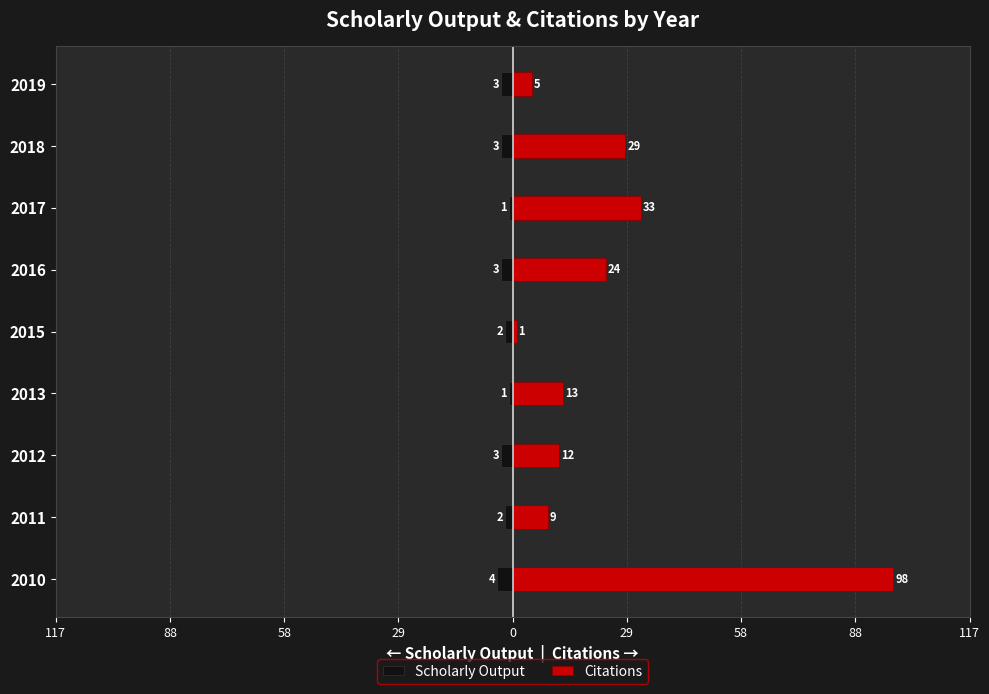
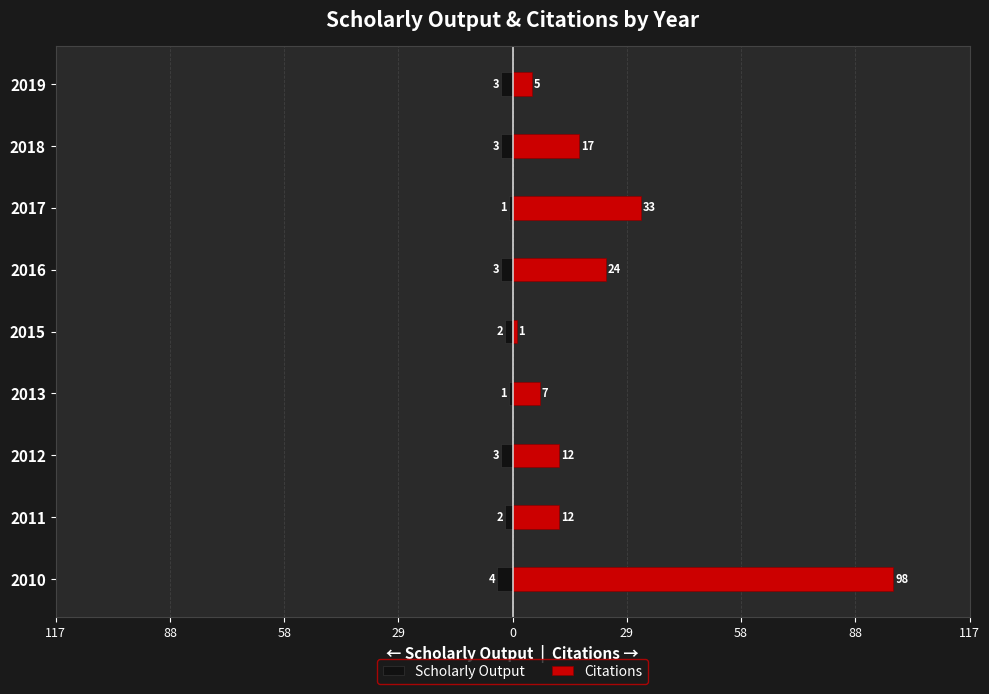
  {
    "Citations": {
      "2019": 5,
-     "2018": 29,
+     "2018": 17,
      "2017": 33,
      "2016": 24,
      "2015": 1,
-     "2013": 13,
+     "2013": 7,
      "2012": 12,
-     "2011": 9,
+     "2011": 12,
      "2010": 98
    }
  }
